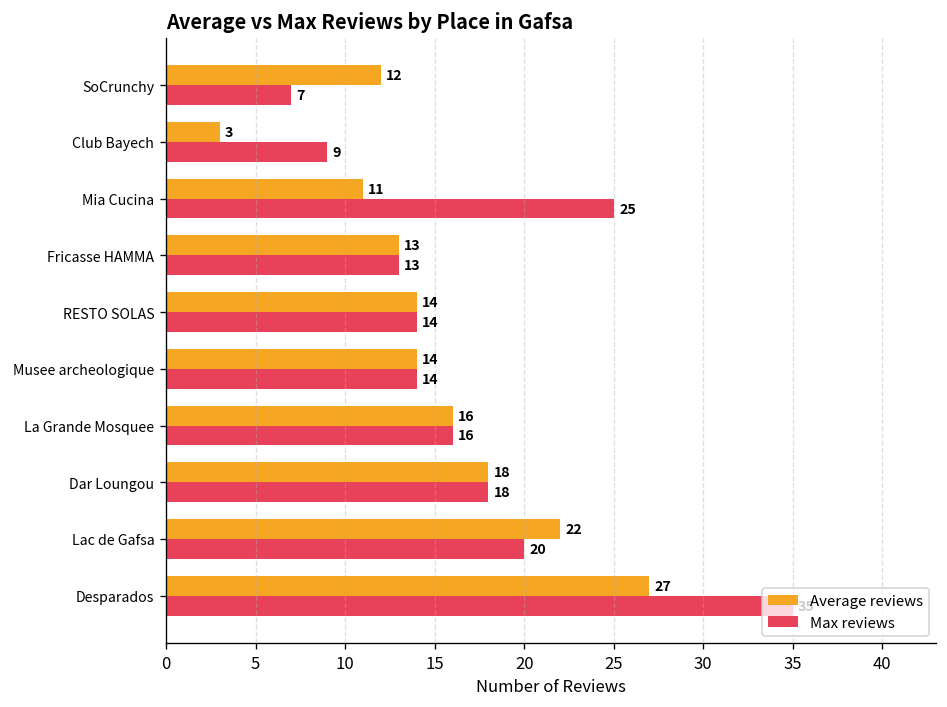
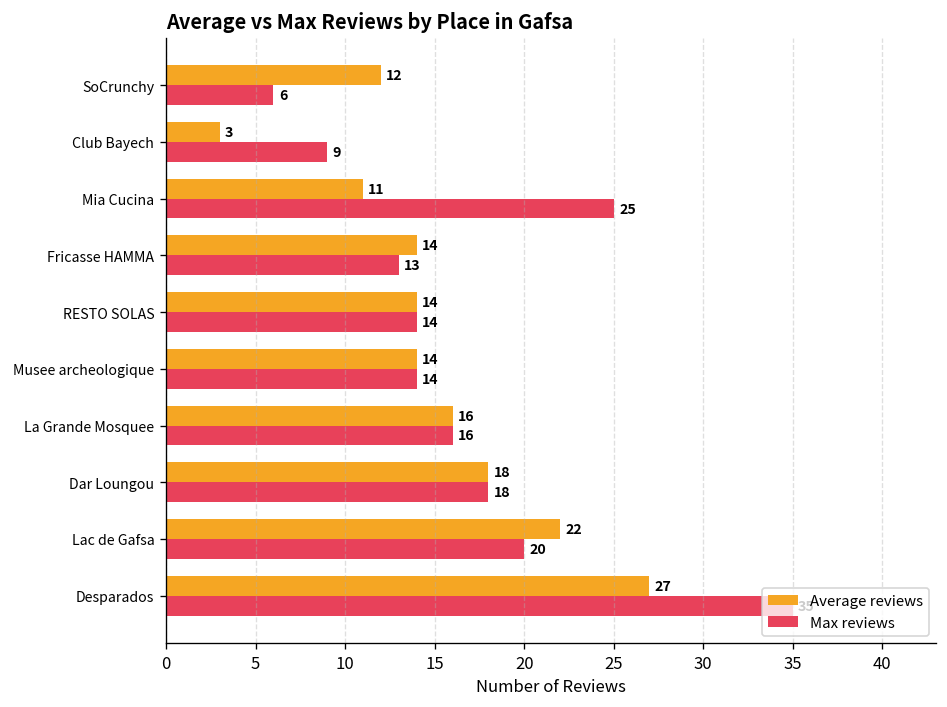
  {
    "Average reviews": {
      "SoCrunchy": 12,
      "Club Bayech": 3,
      "Mia Cucina": 11,
-     "Fricasse HAMMA": 13,
+     "Fricasse HAMMA": 14,
      "RESTO SOLAS": 14,
      "Musee archeologique": 14,
      "La Grande Mosquee": 16,
      "Dar Loungou": 18,
      "Lac de Gafsa": 22,
      "Desparados": 27
    },
    "Max reviews": {
-     "SoCrunchy": 7,
+     "SoCrunchy": 6,
      "Club Bayech": 9,
      "Mia Cucina": 25,
      "Fricasse HAMMA": 13,
      "RESTO SOLAS": 14,
      "Musee archeologique": 14,
      "La Grande Mosquee": 16,
      "Dar Loungou": 18,
      "Lac de Gafsa": 20
    }
  }
